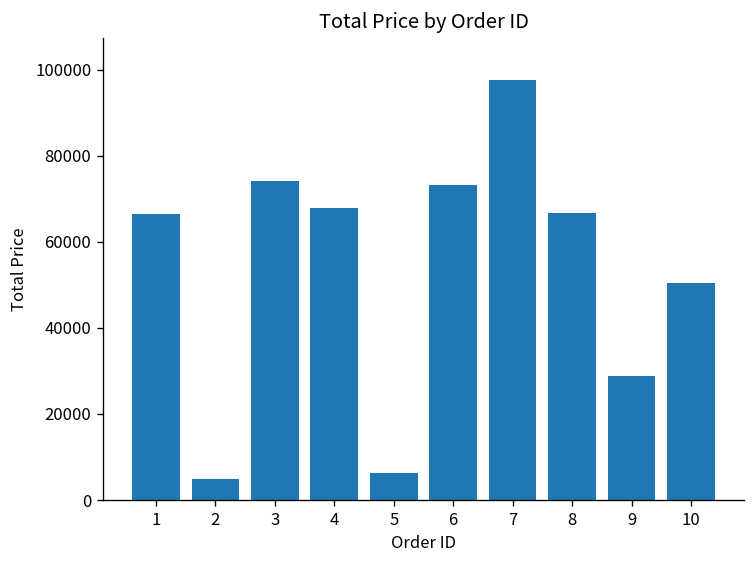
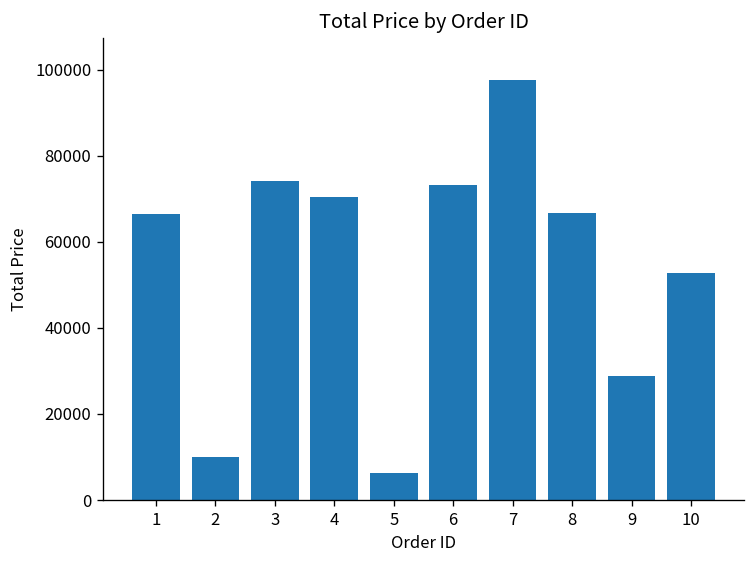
  {
    "1": 67000,
-   "2": 5000,
+   "2": 10000,
    "3": 74000,
-   "4": 68000,
+   "4": 70000,
    "5": 6000,
    "6": 73000,
    "7": 98000,
    "8": 67000,
    "9": 29000,
-   "10": 50000
+   "10": 53000
  }
